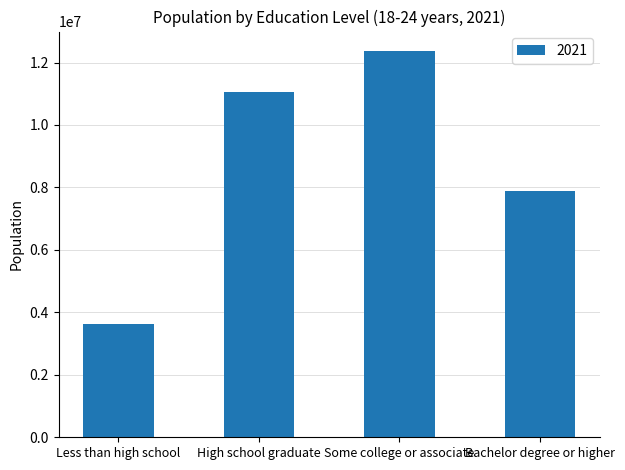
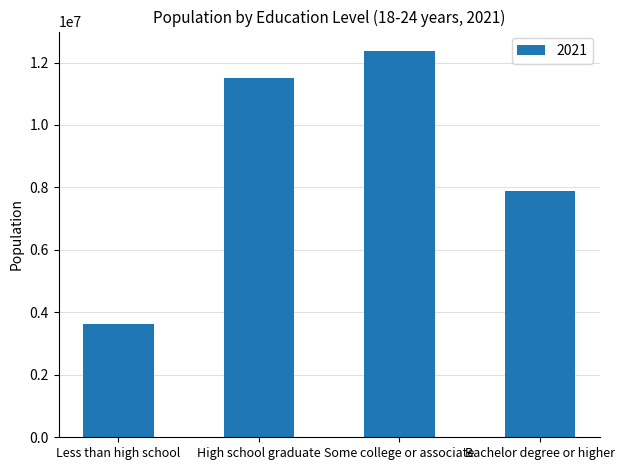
  {
    "Less than high school": 3600000,
-   "High school graduate": 11100000,
+   "High school graduate": 11500000,
    "Some college or associate": 12400000,
    "Bachelor degree or higher": 7900000
  }
